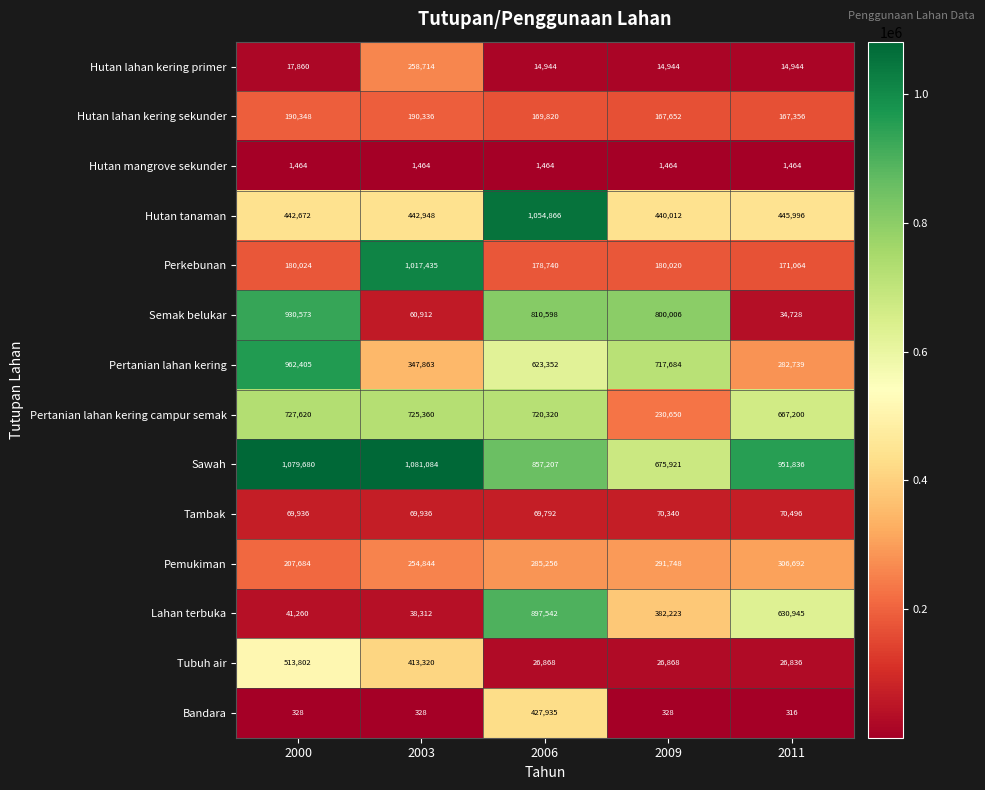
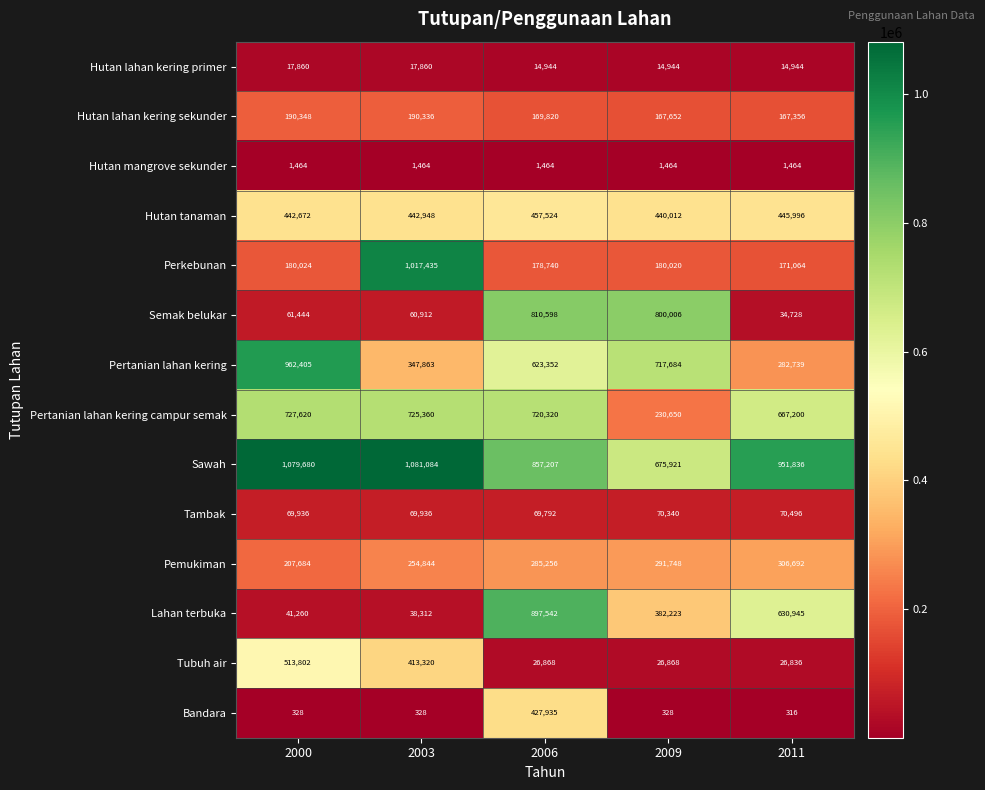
  {
    "Hutan lahan kering primer": {
      "2000": "17,860",
-     "2003": "258,714",
+     "2003": "17,860",
      "2006": "14,944",
      "2009": "14,944",
      "2011": "14,944"
    },
    "Hutan lahan kering sekunder": {
      "2000": "190,348",
      "2003": "190,336",
      "2006": "169,820",
      "2009": "167,652",
      "2011": "167,356"
    },
    "Hutan mangrove sekunder": {
      "2000": "1,464",
      "2003": "1,464",
      "2006": "1,464",
      "2009": "1,464",
      "2011": "1,464"
    },
    "Hutan tanaman": {
      "2000": "442,672",
      "2003": "442,948",
-     "2006": "1,054,866",
+     "2006": "457,524",
      "2009": "440,012",
      "2011": "445,996"
    },
    "Perkebunan": {
      "2000": "180,024",
      "2003": "1,017,435",
      "2006": "178,740",
      "2009": "180,020",
      "2011": "171,064"
    },
    "Semak belukar": {
-     "2000": "930,573",
+     "2000": "61,444",
      "2003": "60,912",
      "2006": "810,598",
      "2009": "800,006",
      "2011": "34,728"
    },
    "Pertanian lahan kering": {
      "2000": "962,405",
      "2003": "347,863",
      "2006": "623,352",
      "2009": "717,684",
      "2011": "282,739"
    },
    "Pertanian lahan kering campur semak": {
      "2000": "727,620",
      "2003": "725,360",
      "2006": "720,320",
      "2009": "230,650",
      "2011": "667,200"
    },
    "Sawah": {
      "2000": "1,079,680",
      "2003": "1,081,084",
      "2006": "857,207",
      "2009": "675,921",
      "2011": "951,836"
    },
    "Tambak": {
      "2000": "69,936",
      "2003": "69,936",
      "2006": "69,792",
      "2009": "70,340",
      "2011": "70,496"
    },
    "Pemukiman": {
      "2000": "207,684",
      "2003": "254,844",
      "2006": "285,256",
      "2009": "291,748",
      "2011": "306,692"
    },
    "Lahan terbuka": {
      "2000": "41,260",
      "2003": "38,312",
      "2006": "897,542",
      "2009": "382,223",
      "2011": "630,945"
    },
    "Tubuh air": {
      "2000": "513,802",
      "2003": "413,320",
      "2006": "26,868",
      "2009": "26,868",
      "2011": "26,836"
    },
    "Bandara": {
      "2000": "328",
      "2003": "328",
      "2006": "427,935",
      "2009": "328",
      "2011": "316"
    }
  }
